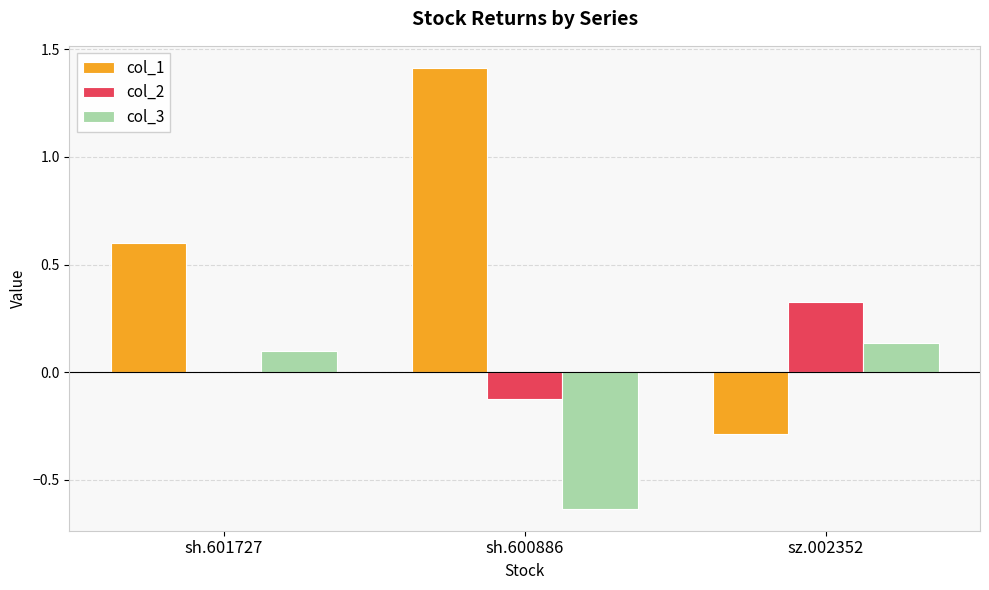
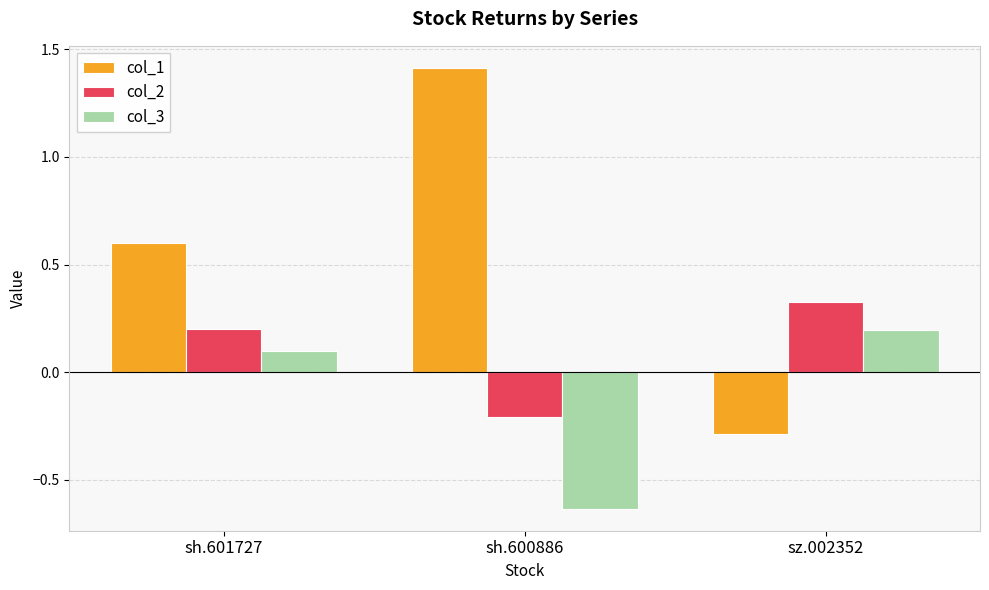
  {
    "col_1": {
      "sh.601727": 0.60,
      "sh.600886": 1.41,
      "sz.002352": -0.29
    },
    "col_2": {
-     "sh.601727": 0.0,
-     "sh.600886": -0.13,
+     "sh.601727": 0.2,
+     "sh.600886": -0.21,
      "sz.002352": 0.32
    },
    "col_3": {
      "sh.601727": 0.10,
      "sh.600886": -0.63,
-     "sz.002352": 0.13
+     "sz.002352": 0.20
    }
  }
